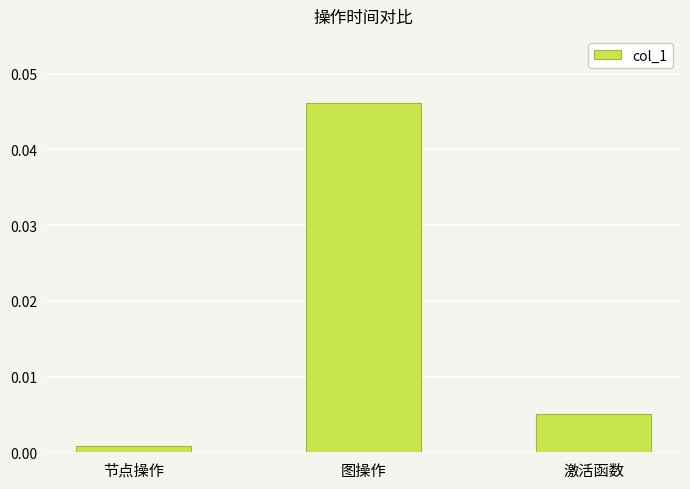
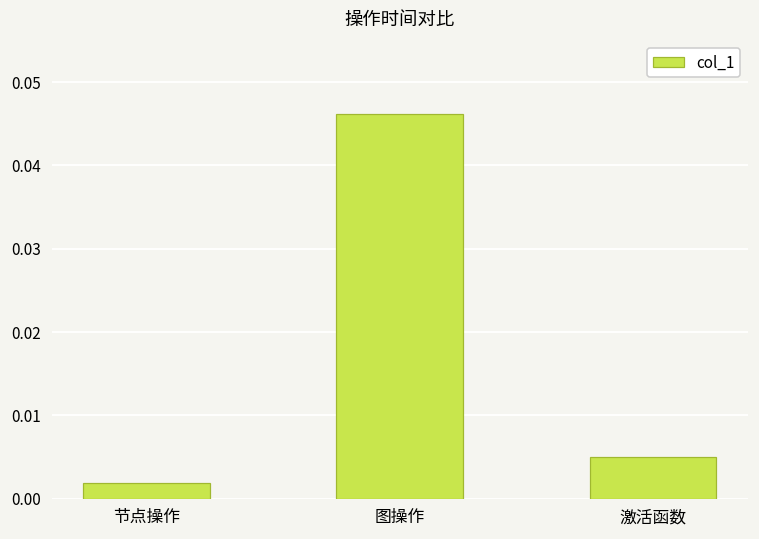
  {
-   "节点操作": 0.001,
+   "节点操作": 0.002,
    "图操作": 0.046,
    "激活函数": 0.005
  }
